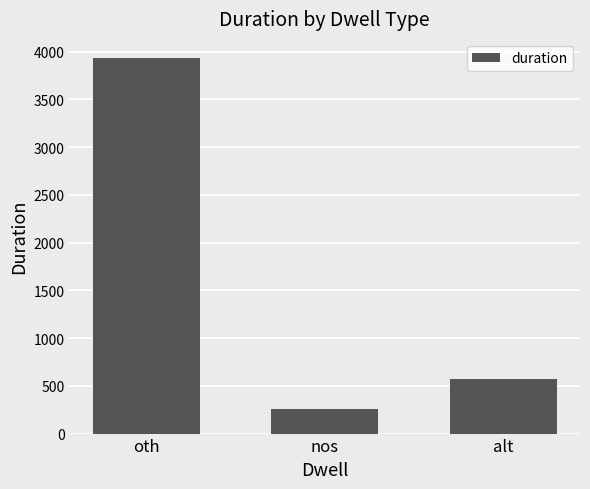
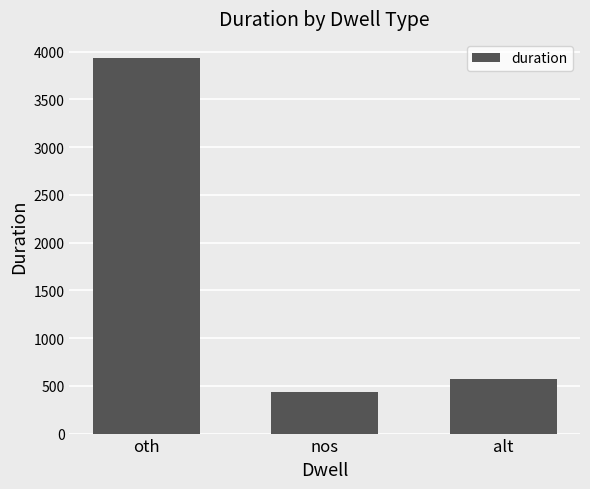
  {
    "oth": 3900,
-   "nos": 300,
+   "nos": 400,
    "alt": 600
  }
